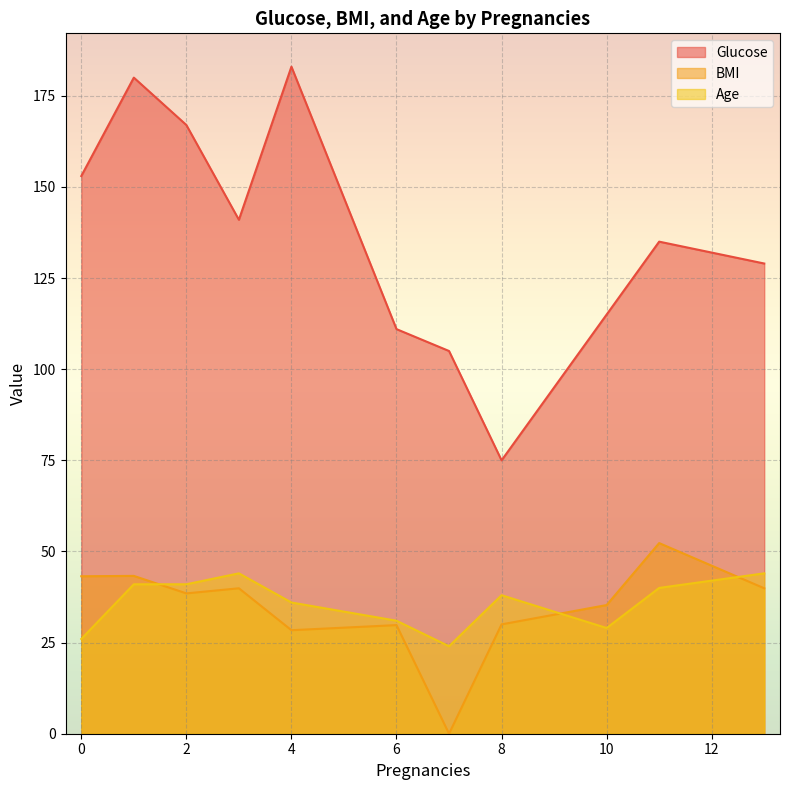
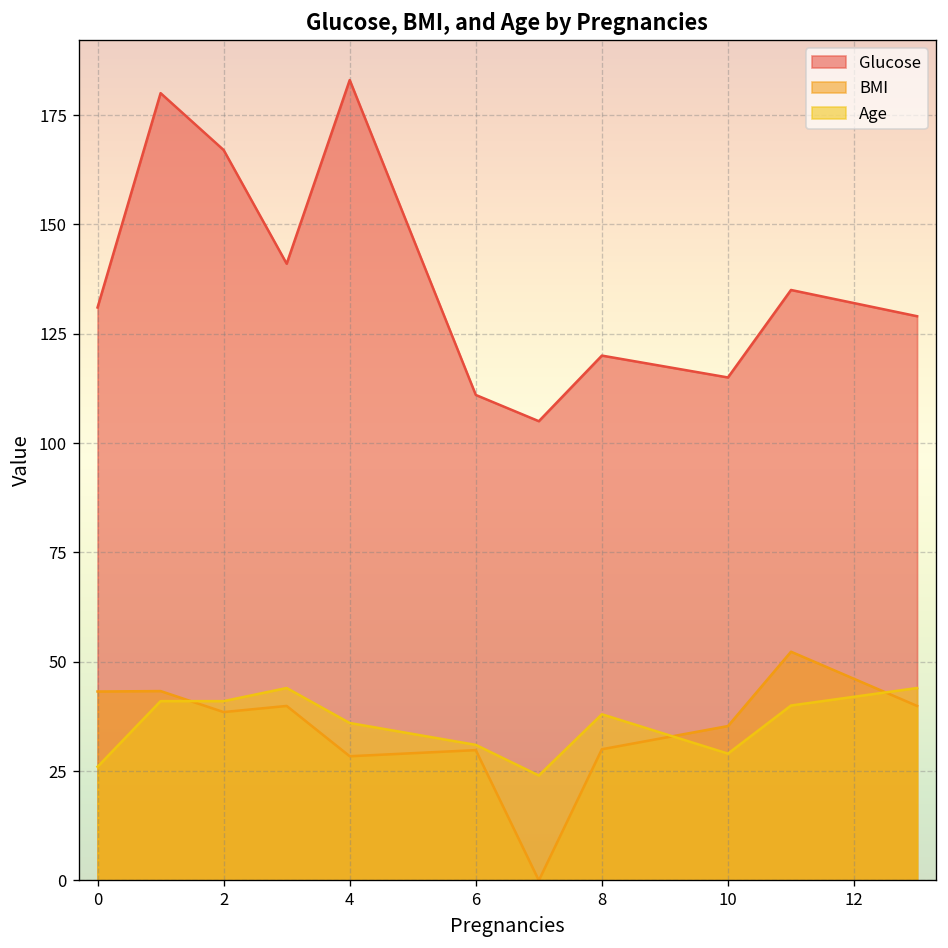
  {
    "Glucose": {
-     "0": 153,
+     "0": 131,
      "2": 167,
      "4": 183,
      "6": 111,
-     "8": 75,
+     "8": 120,
      "10": 115
    }
  }
